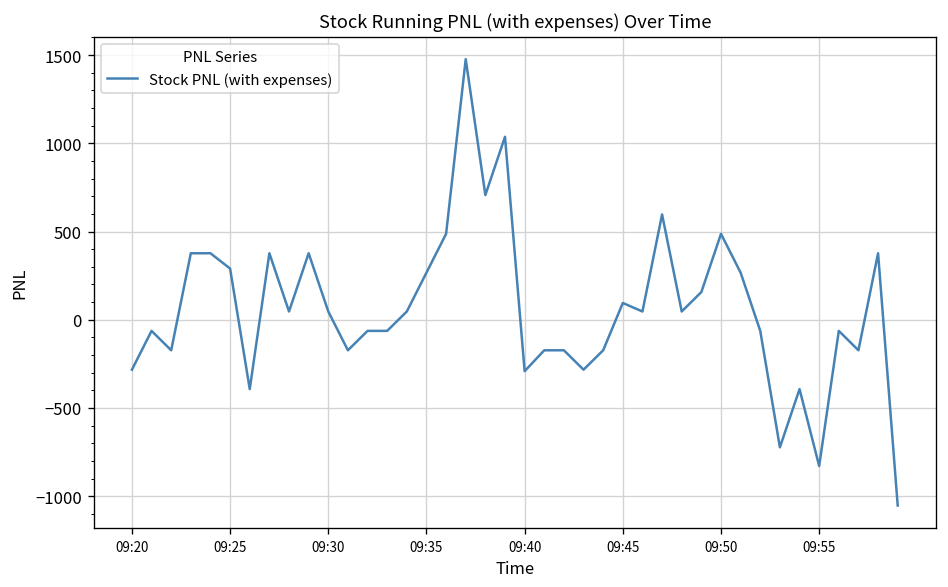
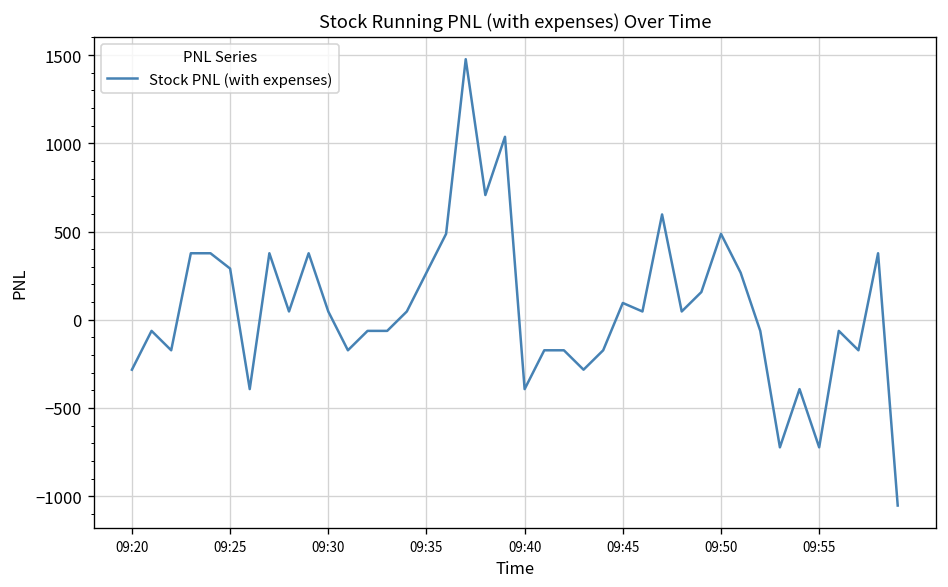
  {
    "09:20": -280,
    "09:25": 290,
    "09:30": 50,
    "09:35": 270,
-   "09:40": -290,
+   "09:40": -390,
    "09:45": 100,
    "09:50": 490,
-   "09:55": -830
+   "09:55": -720
  }
